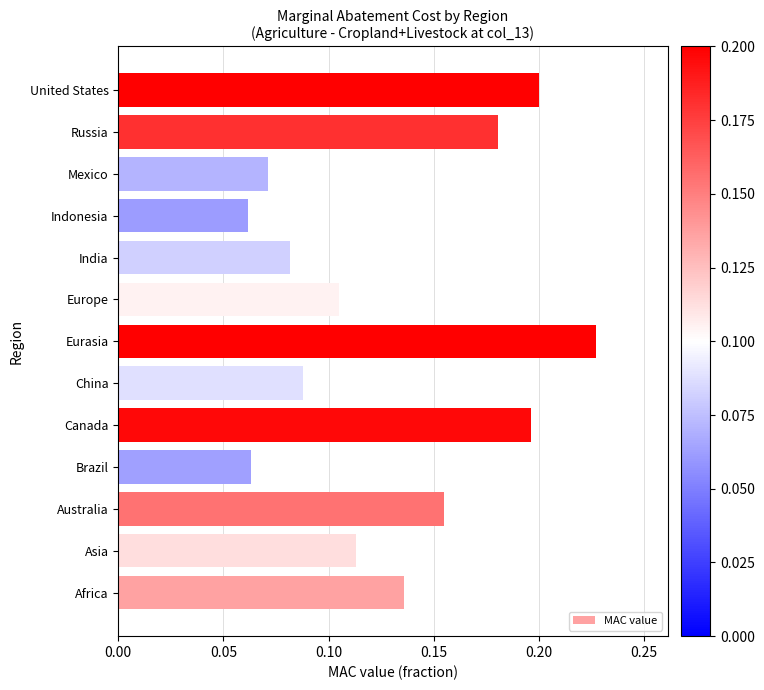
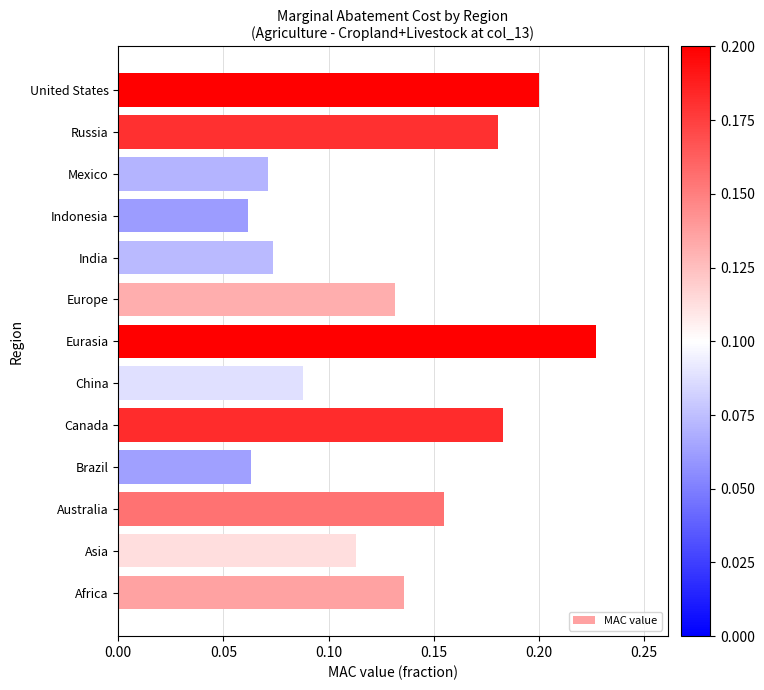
  {
    "United States": 0.200,
    "Russia": 0.181,
    "Mexico": 0.071,
    "Indonesia": 0.062,
-   "India": 0.081,
-   "Europe": 0.105,
+   "India": 0.073,
+   "Europe": 0.132,
    "Eurasia": 0.227,
    "China": 0.088,
-   "Canada": 0.196,
+   "Canada": 0.183,
    "Brazil": 0.063,
    "Australia": 0.155,
    "Asia": 0.113,
    "Africa": 0.136
  }
